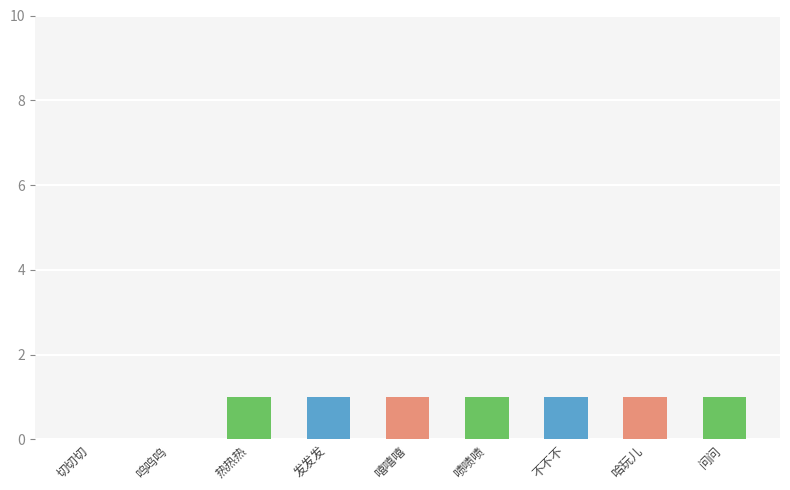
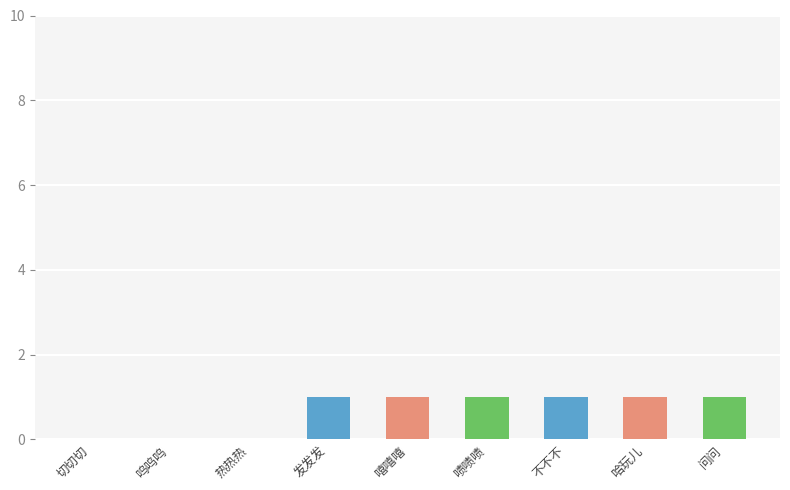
  {
    "切切切": 0,
    "呜呜呜": 0,
-   "热热热": 1,
+   "热热热": 0,
    "发发发": 1,
    "嘻嘻嘻": 1,
    "啧啧啧": 1,
    "不不不": 1,
    "哈玩儿": 1,
    "问问": 1
  }
